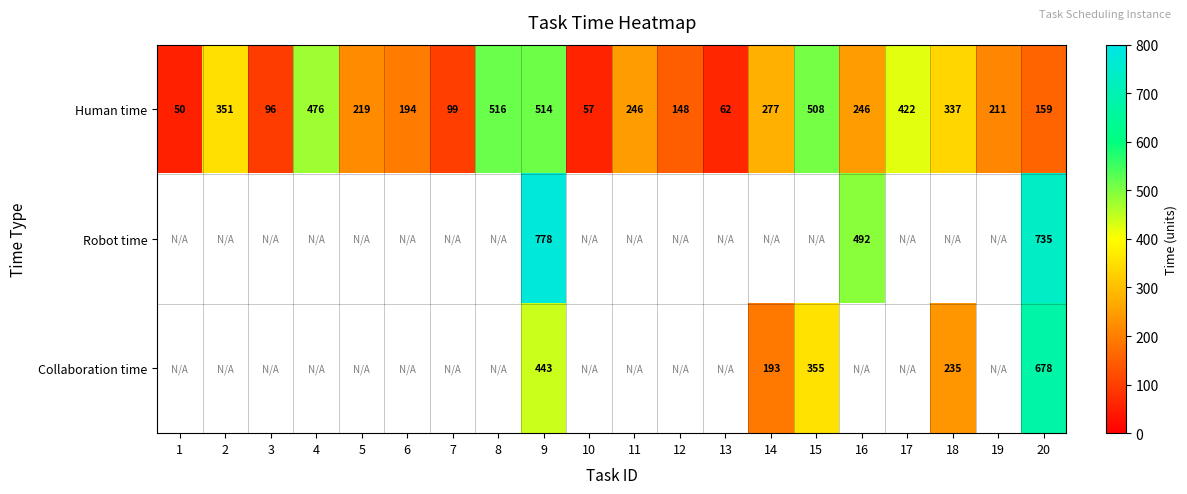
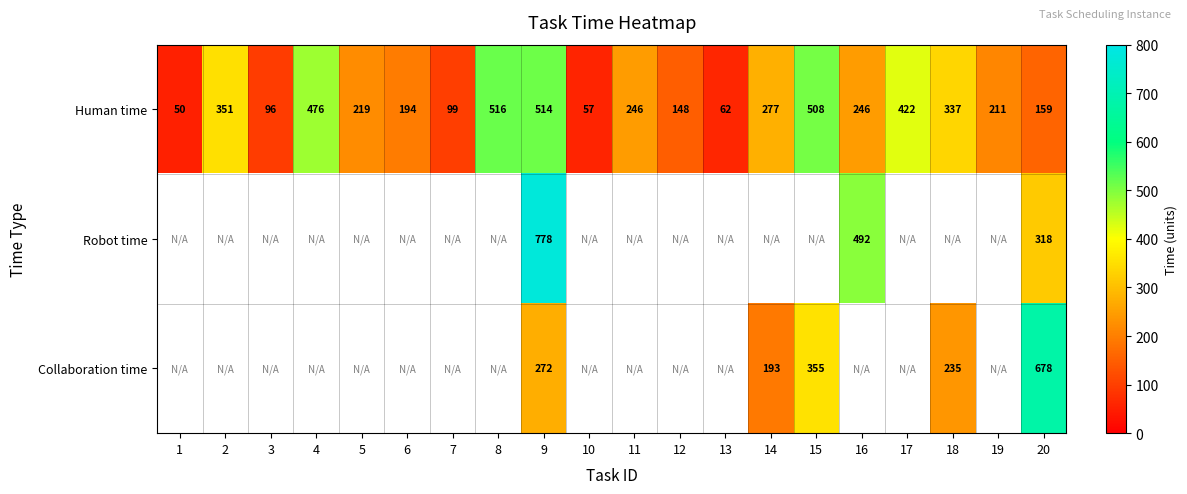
  {
    "Human time": {
      "1": 50,
      "2": 351,
      "3": 96,
      "4": 476,
      "5": 219,
      "6": 194,
      "7": 99,
      "8": 516,
      "9": 514,
      "10": 57,
      "11": 246,
      "12": 148,
      "13": 62,
      "14": 277,
      "15": 508,
      "16": 246,
      "17": 422,
      "18": 337,
      "19": 211,
      "20": 159
    },
    "Robot time": {
      "9": 778,
      "16": 492,
-     "20": 735
+     "20": 318
    },
    "Collaboration time": {
-     "9": 443,
+     "9": 272,
      "14": 193,
      "15": 355,
      "18": 235,
      "20": 678
    }
  }
